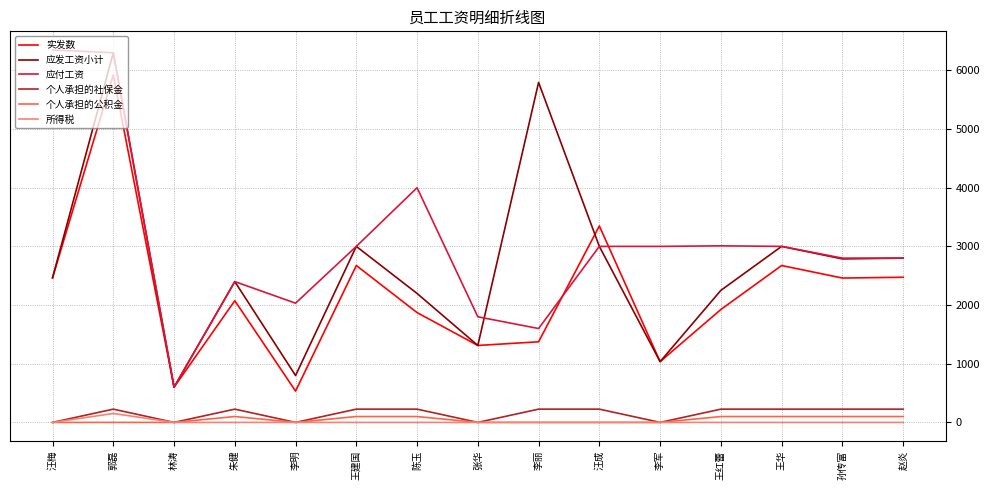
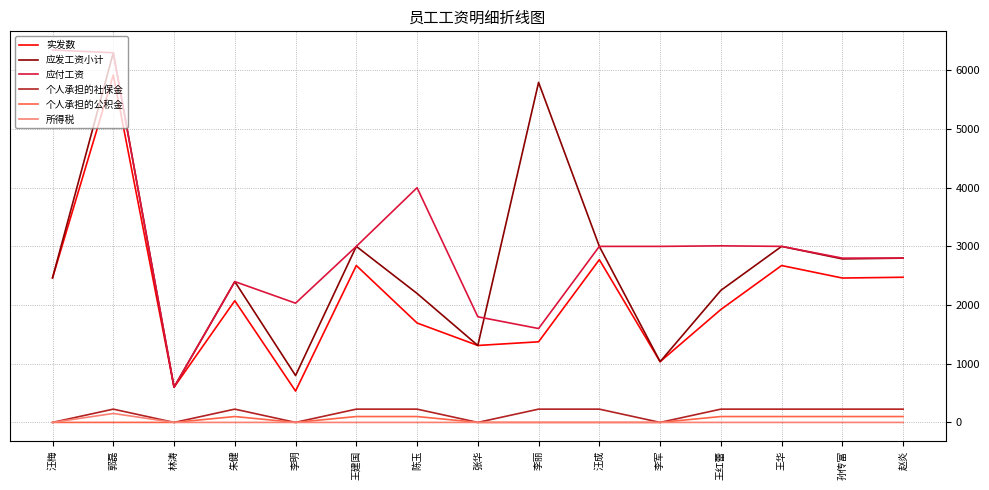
  {
    "实发数": {
      "朱健": 2100,
      "李明": 500,
      "王建国": 2700,
-     "陈玉": 1900,
+     "陈玉": 1700,
      "李丽": 1400,
-     "汪成": 3300,
+     "汪成": 2800,
      "王红蕾": 1900,
      "王华": 2700,
      "孙传富": 2500,
      "赵炎": 2500
    },
    "应发工资小计": {
      "李明": 800,
      "陈玉": 2200,
      "李丽": 5800,
      "王红蕾": 2300
    }
  }
